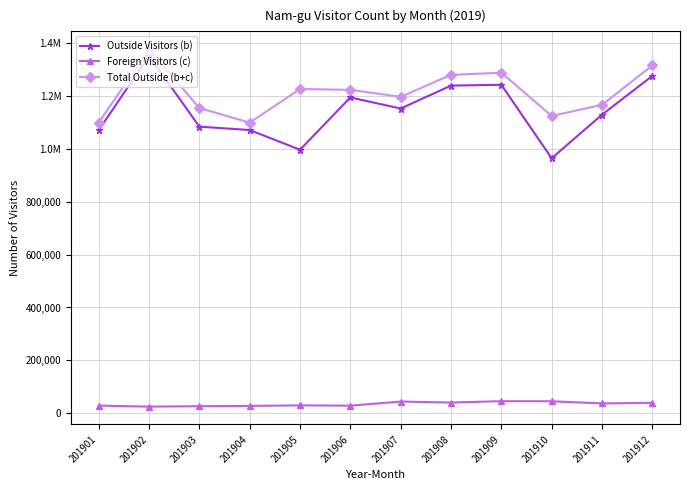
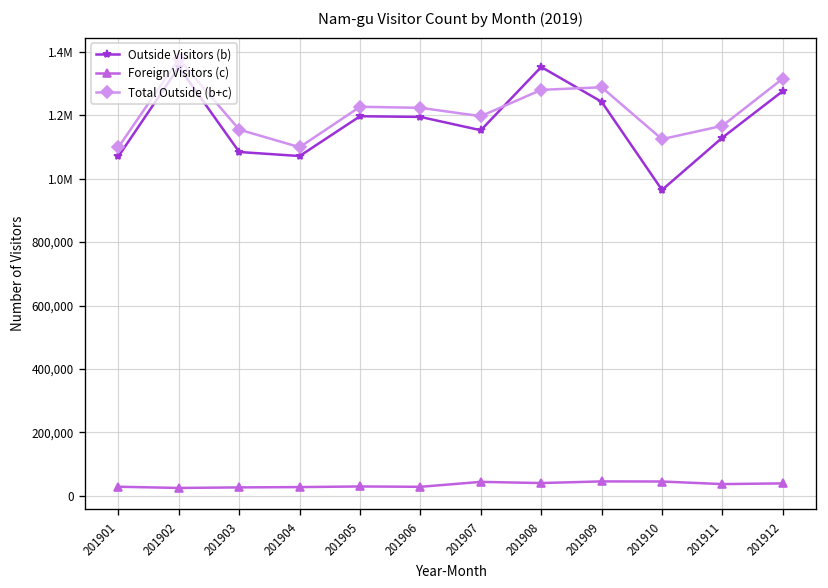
  {
    "Outside Visitors (b)": {
      "201901": "1,070,000",
      "201903": "1,080,000",
      "201904": "1,070,000",
-     "201905": "1,000,000",
+     "201905": "1,200,000",
      "201906": "1,190,000",
      "201907": "1,150,000",
-     "201908": "1,240,000",
+     "201908": "1,350,000",
      "201909": "1,240,000",
      "201910": "960,000",
      "201911": "1,130,000",
      "201912": "1,280,000"
    }
  }
